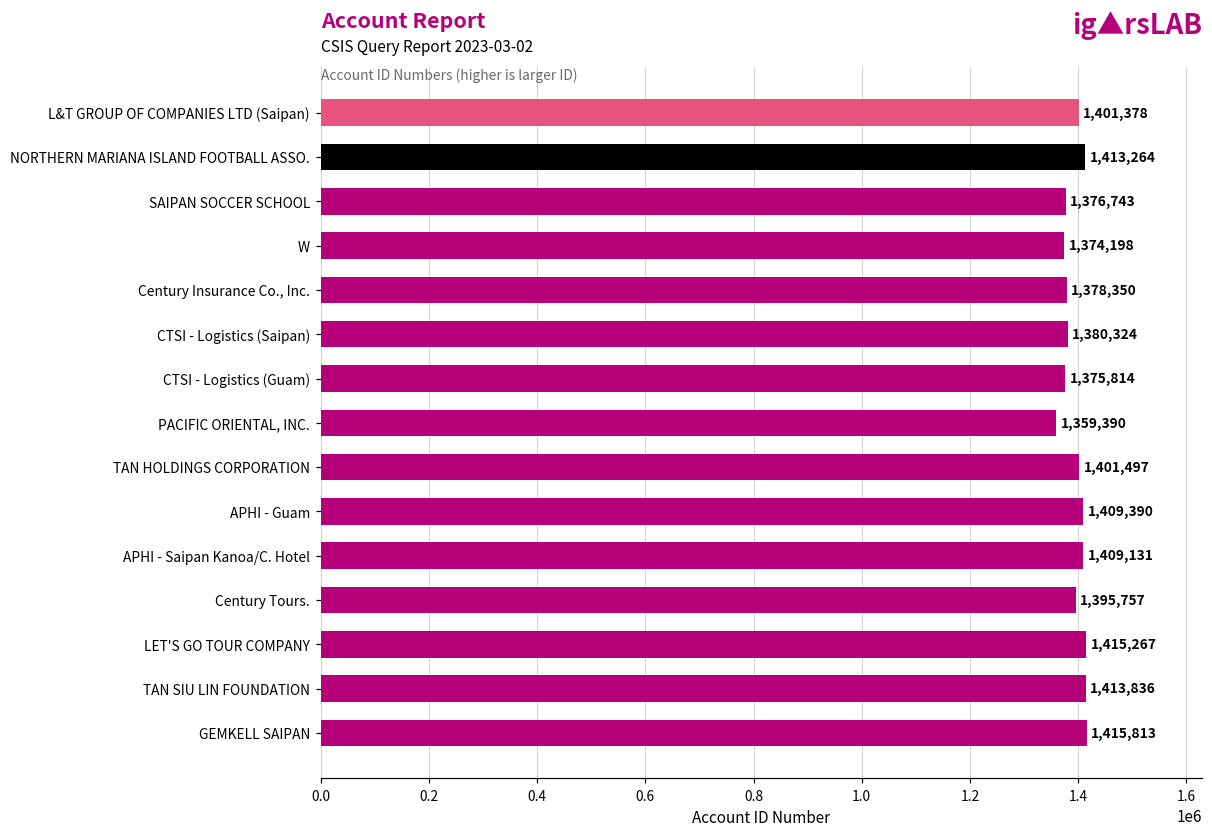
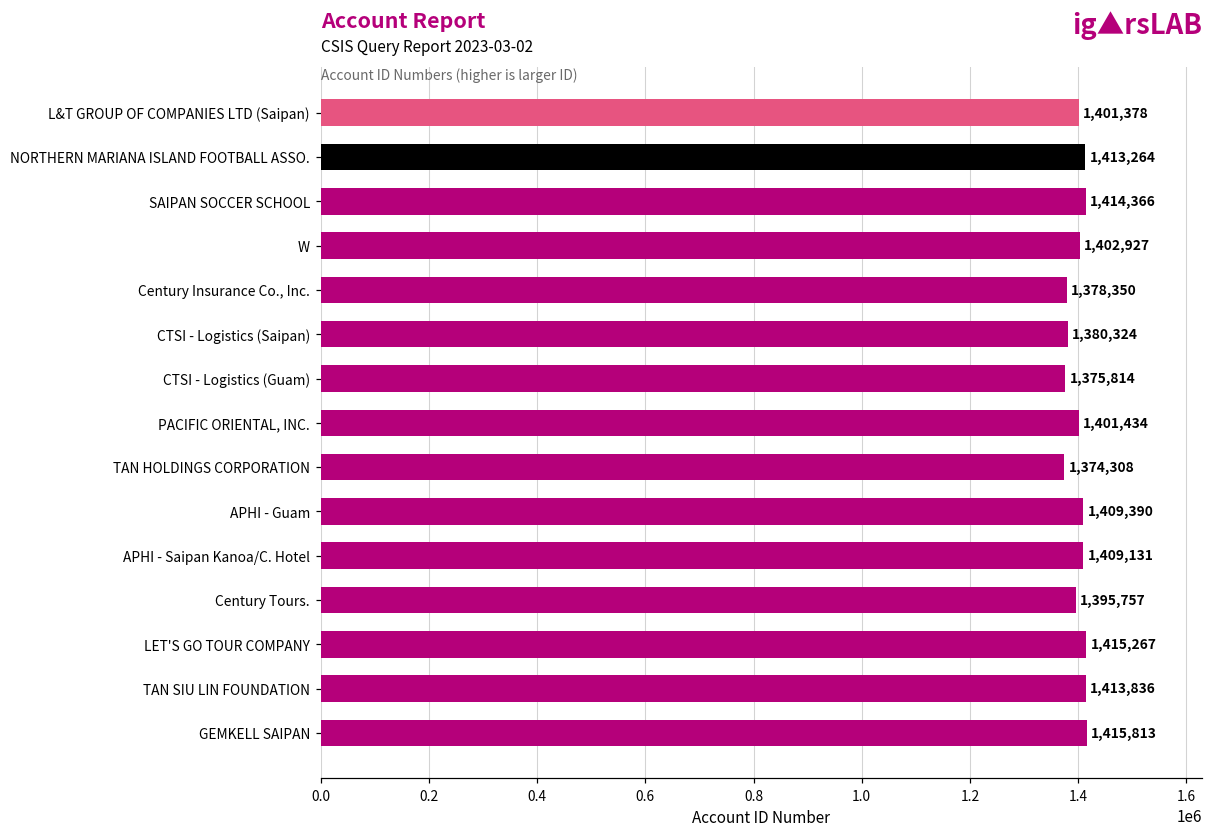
  {
    "L&T GROUP OF COMPANIES LTD (Saipan)": "1,401,378",
    "NORTHERN MARIANA ISLAND FOOTBALL ASSO.": "1,413,264",
-   "SAIPAN SOCCER SCHOOL": "1,376,743",
-   "W": "1,374,198",
+   "SAIPAN SOCCER SCHOOL": "1,414,366",
+   "W": "1,402,927",
    "Century Insurance Co., Inc.": "1,378,350",
    "CTSI - Logistics (Saipan)": "1,380,324",
    "CTSI - Logistics (Guam)": "1,375,814",
-   "PACIFIC ORIENTAL, INC.": "1,359,390",
-   "TAN HOLDINGS CORPORATION": "1,401,497",
+   "PACIFIC ORIENTAL, INC.": "1,401,434",
+   "TAN HOLDINGS CORPORATION": "1,374,308",
    "APHI - Guam": "1,409,390",
    "APHI - Saipan Kanoa/C. Hotel": "1,409,131",
    "Century Tours.": "1,395,757",
    "LET'S GO TOUR COMPANY": "1,415,267",
    "TAN SIU LIN FOUNDATION": "1,413,836",
    "GEMKELL SAIPAN": "1,415,813"
  }
